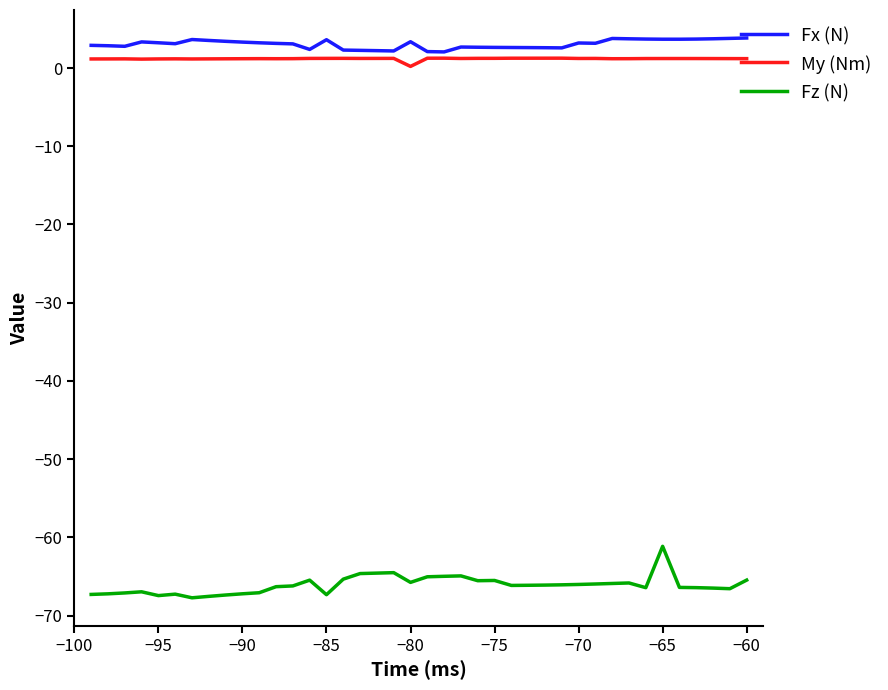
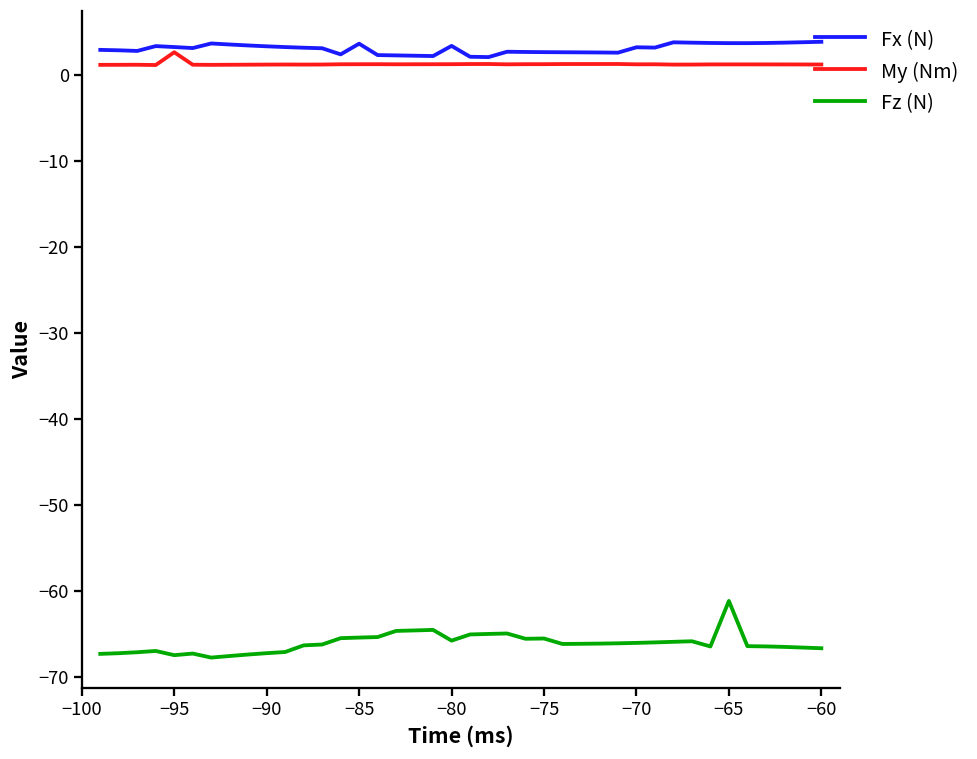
  {
    "Fx (N)": {
      "−95": 3,
      "−90": 3,
      "−85": 4,
      "−80": 3,
      "−75": 3,
      "−70": 3,
      "−65": 4,
      "−60": 4
    },
    "My (Nm)": {
-     "−95": 1,
+     "−95": 3,
      "−90": 1,
      "−85": 1,
-     "−80": 0,
+     "−80": 1,
      "−75": 1,
      "−70": 1,
      "−65": 1,
      "−60": 1
    },
    "Fz (N)": {
      "−95": -67,
      "−90": -67,
-     "−85": -67,
+     "−85": -65,
      "−80": -66,
      "−75": -66,
      "−70": -66,
      "−65": -61,
-     "−60": -65
+     "−60": -67
    }
  }
